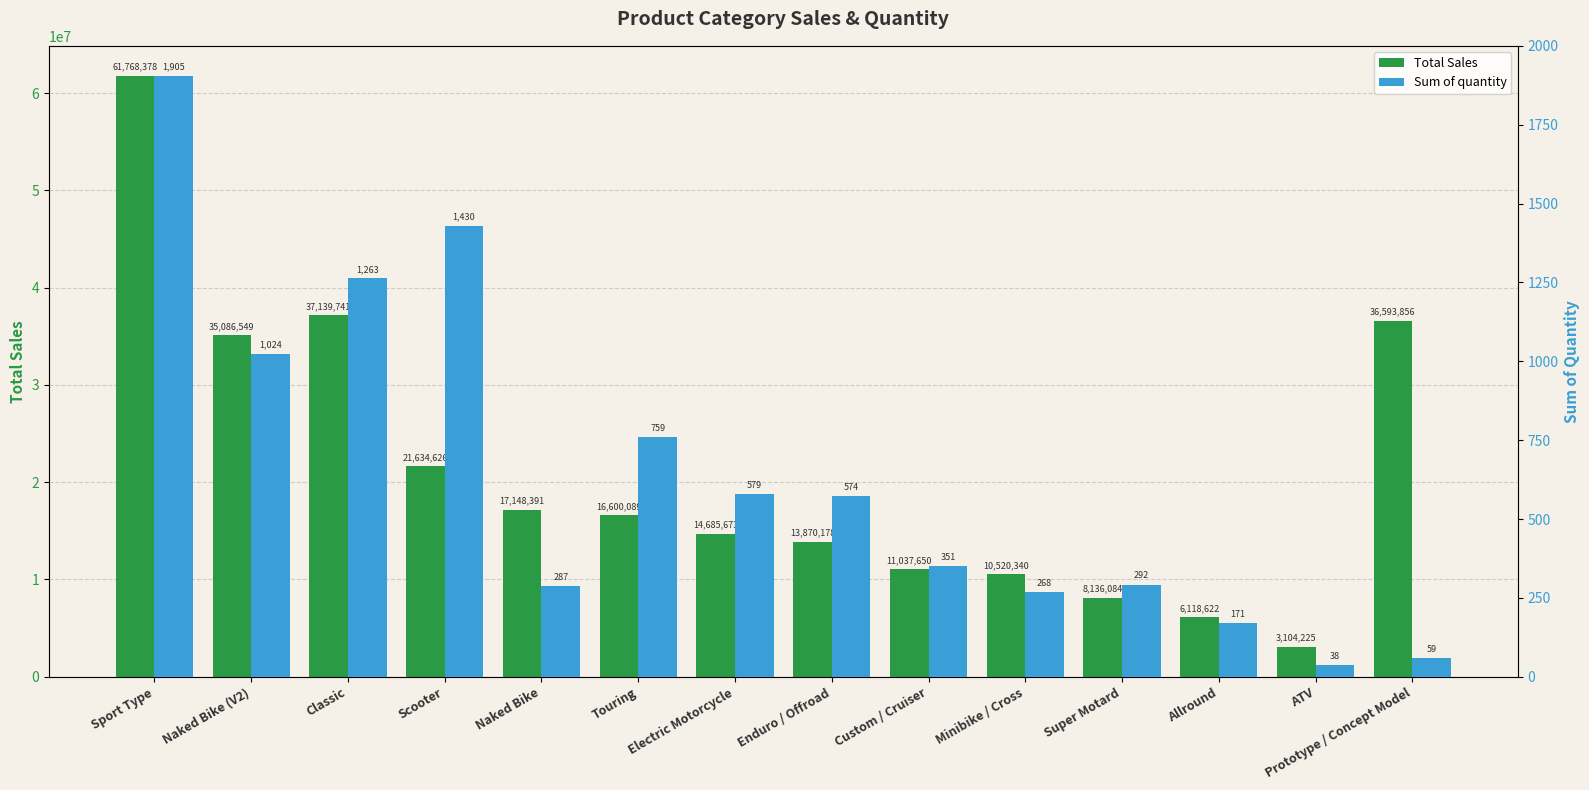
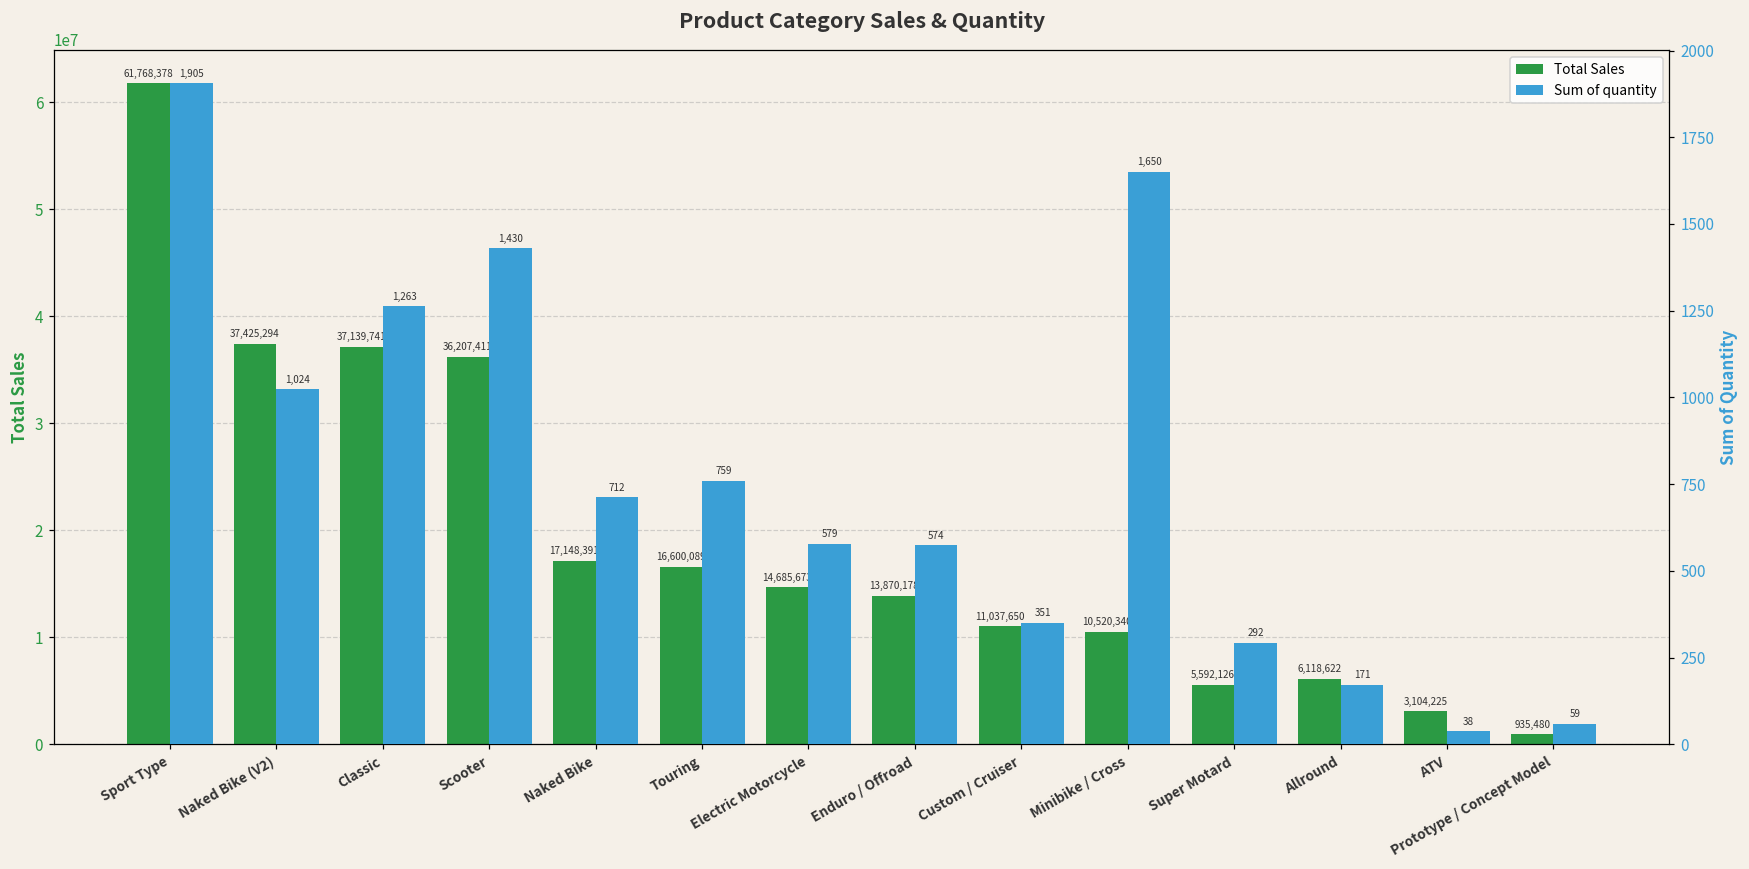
  {
    "Total Sales": {
      "Sport Type": "61,768,378",
-     "Naked Bike (V2)": "35,086,549",
+     "Naked Bike (V2)": "37,425,294",
      "Classic": "37,139,741",
-     "Scooter": "21,634,626",
+     "Scooter": "36,207,411",
      "Naked Bike": "17,148,391",
      "Touring": "16,600,089",
      "Electric Motorcycle": "14,685,673",
      "Enduro / Offroad": "13,870,178",
      "Custom / Cruiser": "11,037,650",
      "Minibike / Cross": "10,520,340",
-     "Super Motard": "8,136,084",
+     "Super Motard": "5,592,126",
      "Allround": "6,118,622",
      "ATV": "3,104,225",
-     "Prototype / Concept Model": "36,593,856"
+     "Prototype / Concept Model": "935,480"
    },
    "Sum of quantity": {
      "Sport Type": "1,905",
      "Naked Bike (V2)": "1,024",
      "Classic": "1,263",
      "Scooter": "1,430",
-     "Naked Bike": "287",
+     "Naked Bike": "712",
      "Touring": "759",
      "Electric Motorcycle": "579",
      "Enduro / Offroad": "574",
      "Custom / Cruiser": "351",
-     "Minibike / Cross": "268",
+     "Minibike / Cross": "1,650",
      "Super Motard": "292",
      "Allround": "171",
      "ATV": "38",
      "Prototype / Concept Model": "59"
    }
  }
